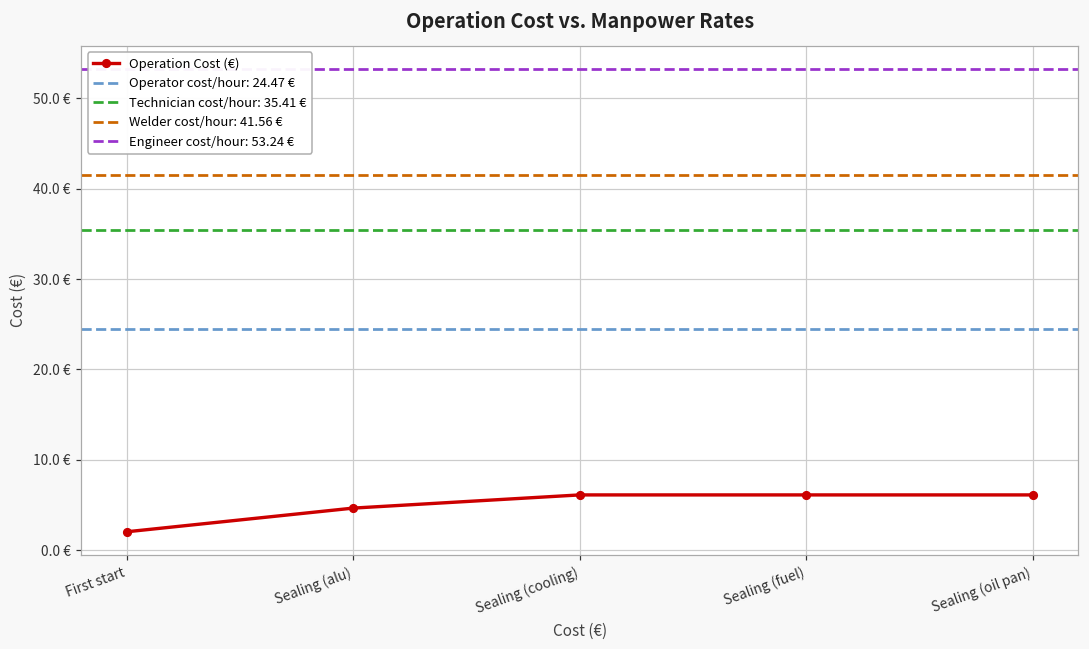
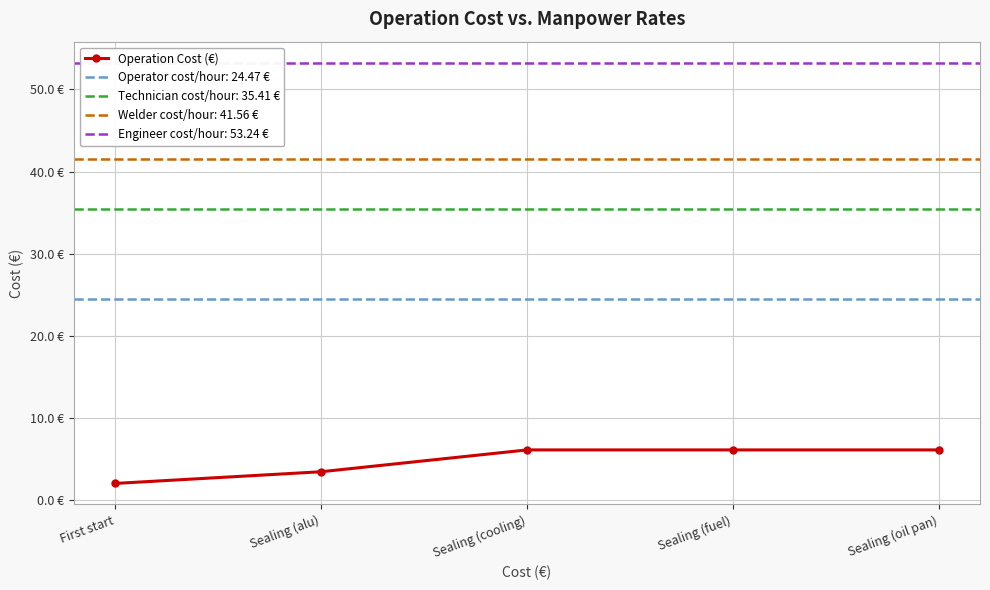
  {
    "First start": "2 €",
-   "Sealing (alu)": "5 €",
+   "Sealing (alu)": "3 €",
    "Sealing (cooling)": "6 €",
    "Sealing (fuel)": "6 €",
    "Sealing (oil pan)": "6 €"
  }
